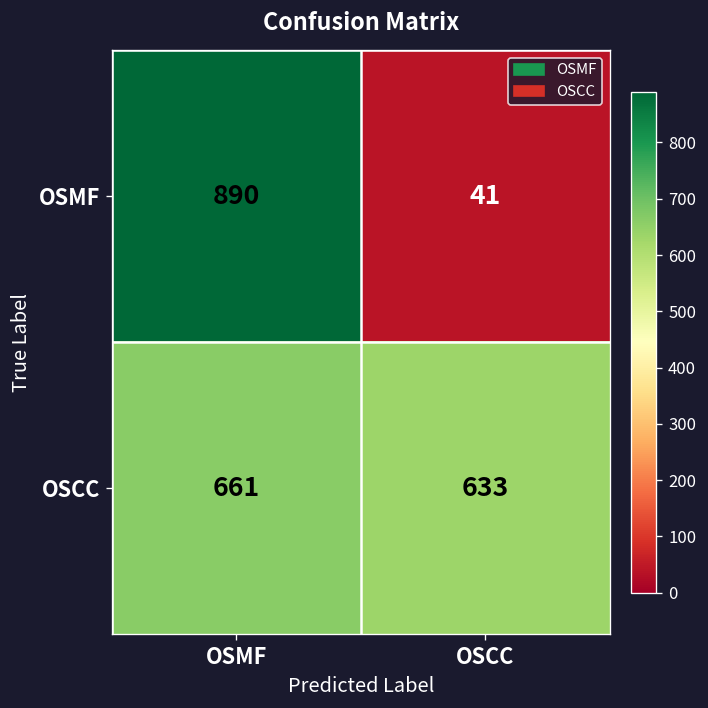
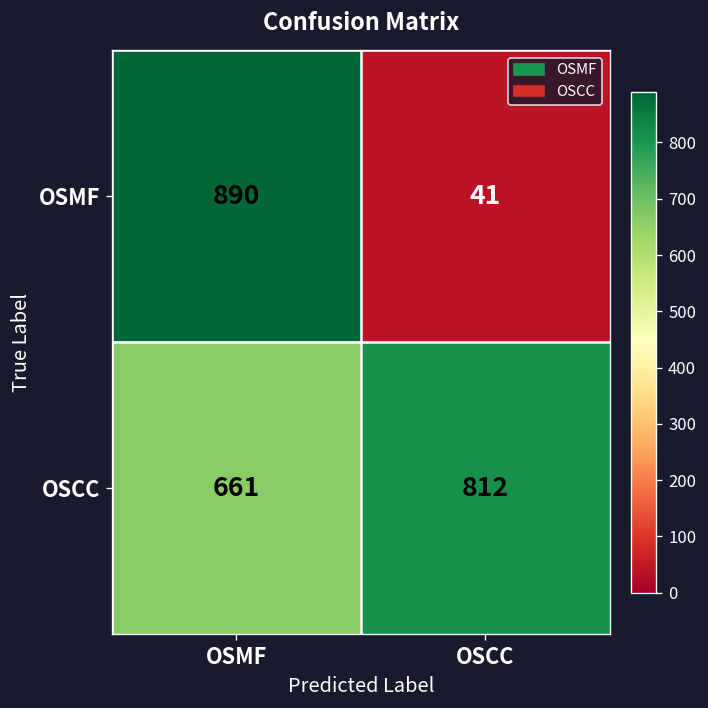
  {
    "OSMF": {
      "OSMF": 890,
      "OSCC": 41
    },
    "OSCC": {
      "OSMF": 661,
-     "OSCC": 633
+     "OSCC": 812
    }
  }
